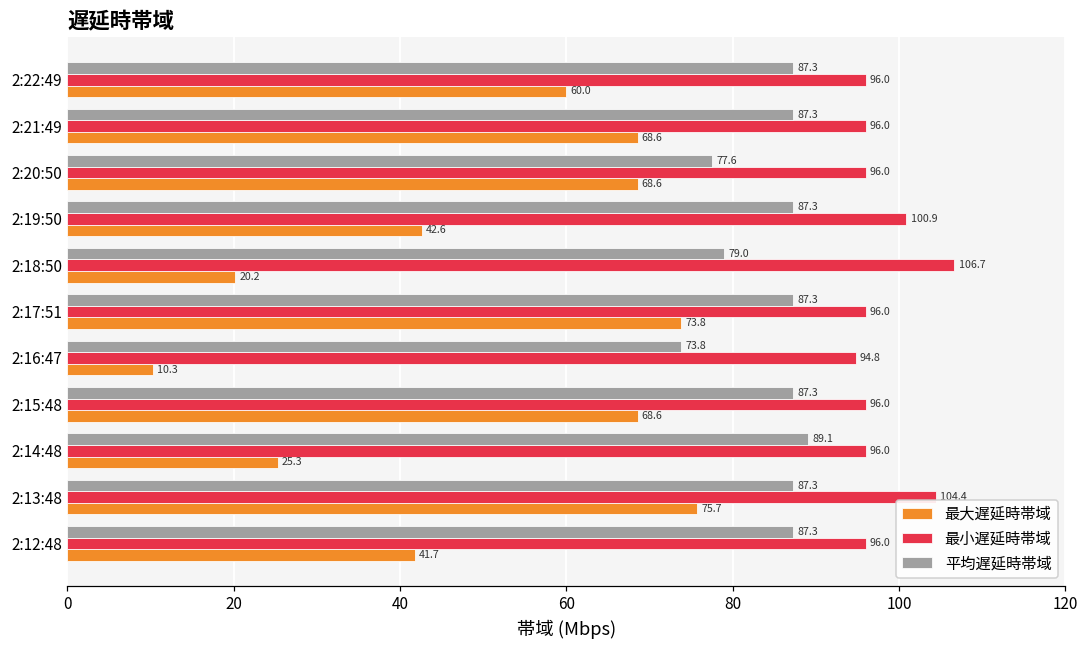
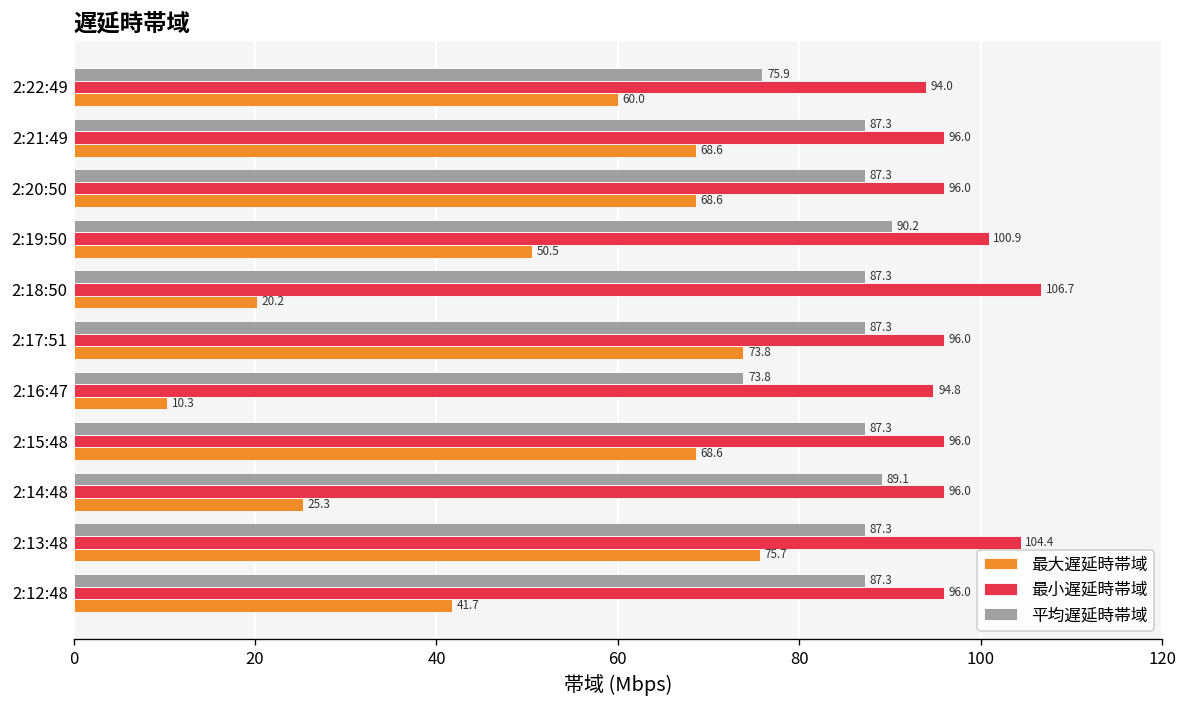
  {
    "最大遅延時帯域": {
      "2:22:49": 60.0,
      "2:21:49": 68.6,
      "2:20:50": 68.6,
-     "2:19:50": 42.6,
+     "2:19:50": 50.5,
      "2:18:50": 20.2,
      "2:17:51": 73.8,
      "2:16:47": 10.3,
      "2:15:48": 68.6,
      "2:14:48": 25.3,
      "2:13:48": 75.7,
      "2:12:48": 41.7
    },
    "最小遅延時帯域": {
-     "2:22:49": 96.0,
+     "2:22:49": 94.0,
      "2:21:49": 96.0,
      "2:20:50": 96.0,
      "2:19:50": 100.9,
      "2:18:50": 106.7,
      "2:17:51": 96.0,
      "2:16:47": 94.8,
      "2:15:48": 96.0,
      "2:14:48": 96.0,
      "2:13:48": 104.4,
      "2:12:48": 96.0
    },
    "平均遅延時帯域": {
-     "2:22:49": 87.3,
+     "2:22:49": 75.9,
      "2:21:49": 87.3,
-     "2:20:50": 77.6,
-     "2:19:50": 87.3,
-     "2:18:50": 79.0,
+     "2:20:50": 87.3,
+     "2:19:50": 90.2,
+     "2:18:50": 87.3,
      "2:17:51": 87.3,
      "2:16:47": 73.8,
      "2:15:48": 87.3,
      "2:14:48": 89.1,
      "2:13:48": 87.3,
      "2:12:48": 87.3
    }
  }
